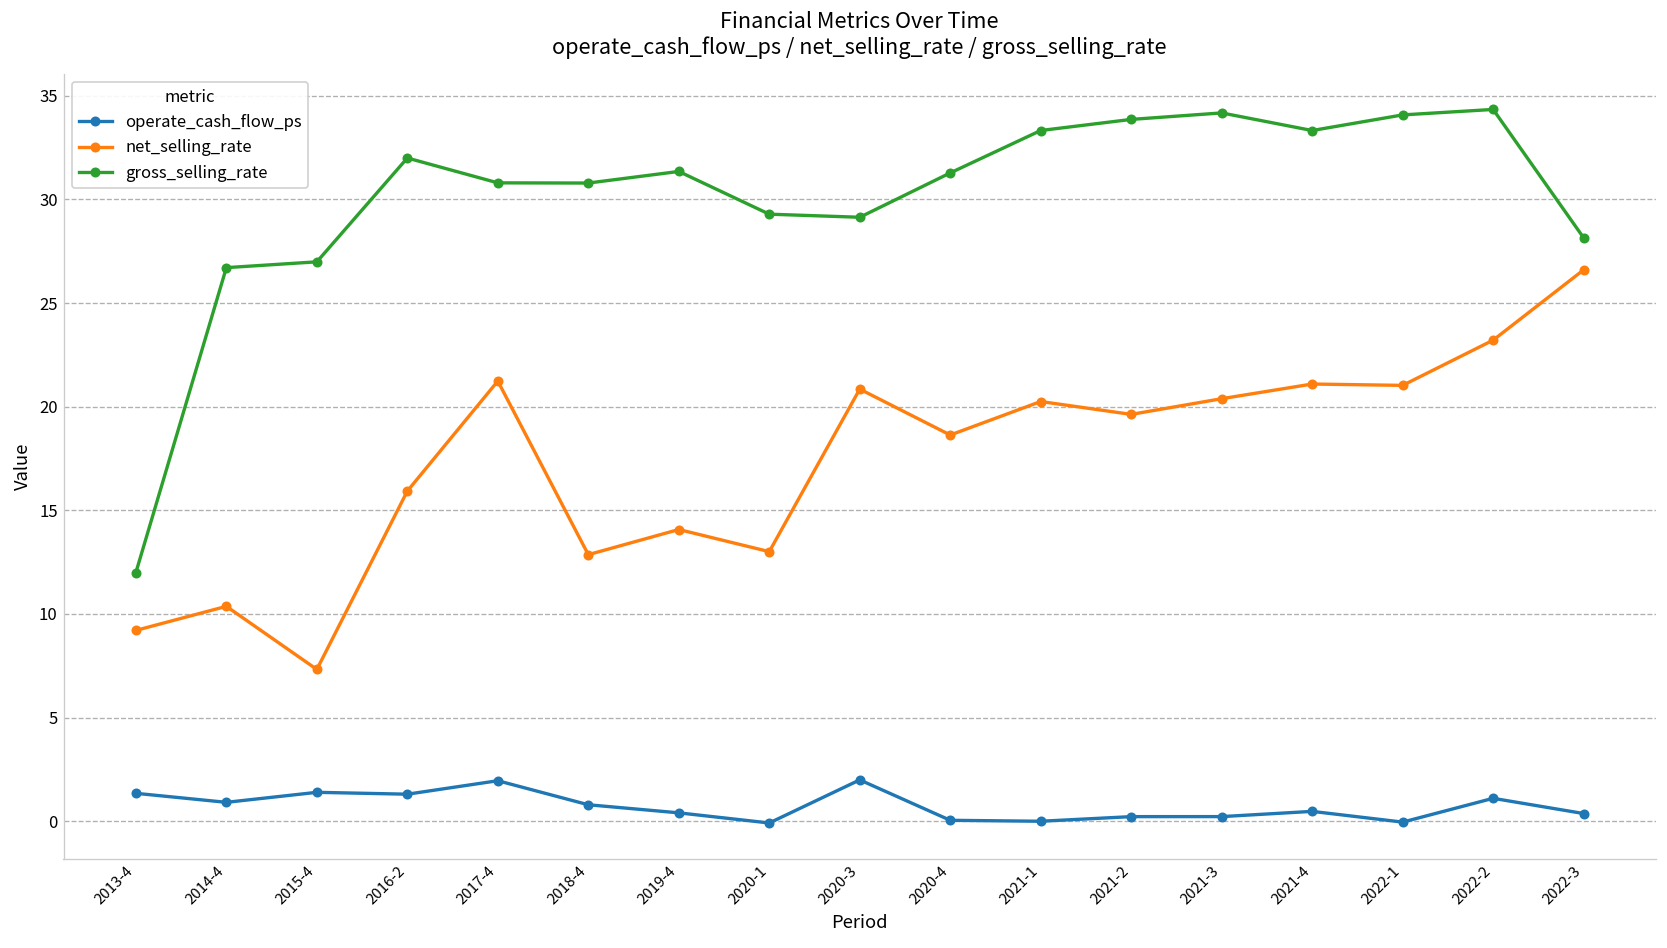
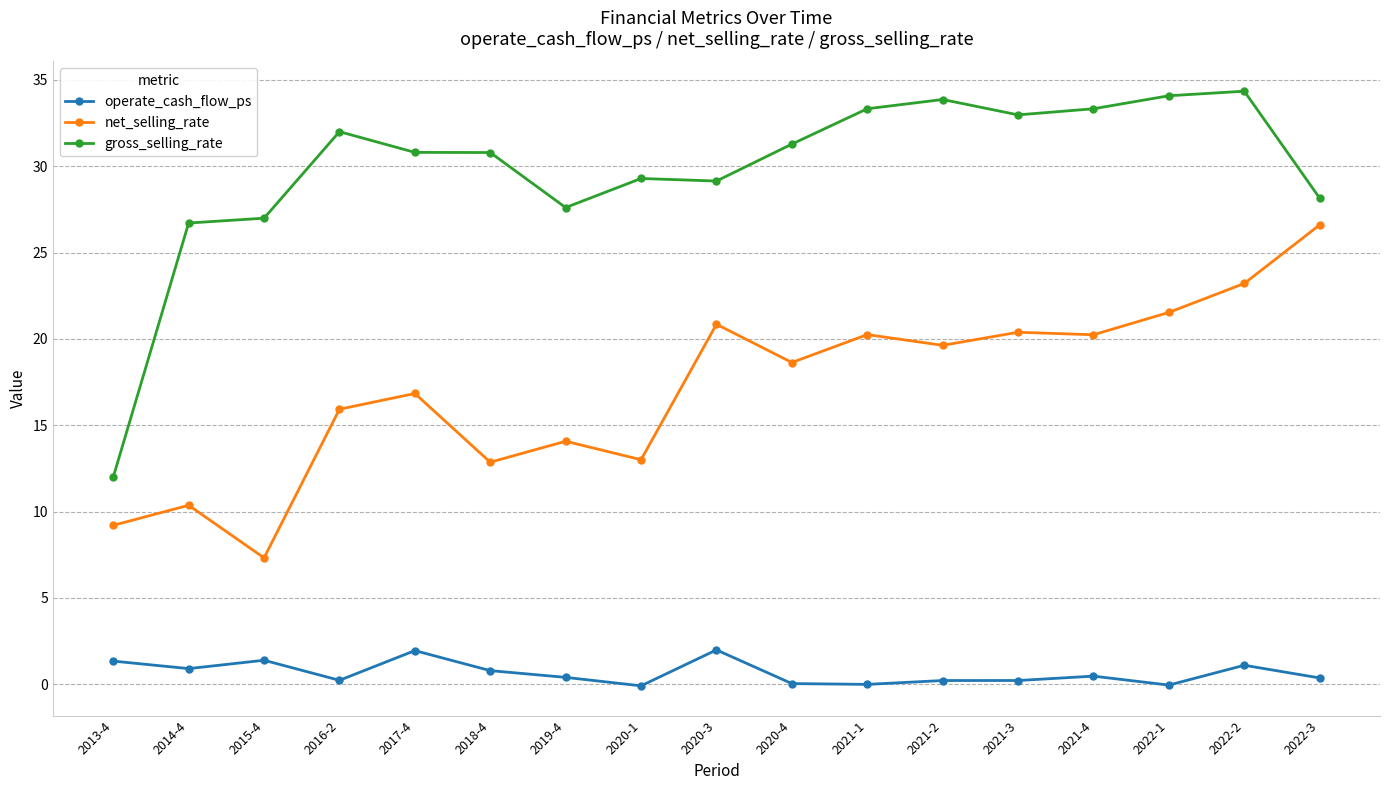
  {
    "operate_cash_flow_ps": {
      "2013-4": 1.3,
      "2014-4": 0.9,
      "2015-4": 1.4,
-     "2016-2": 1.3,
+     "2016-2": 0.2,
      "2017-4": 2.0,
      "2018-4": 0.8,
      "2019-4": 0.4,
      "2020-1": -0.1,
      "2020-3": 2.0,
      "2020-4": 0.0,
      "2021-1": 0.0,
      "2021-2": 0.2,
      "2021-3": 0.2,
      "2021-4": 0.5,
      "2022-1": 0.0,
      "2022-2": 1.1,
      "2022-3": 0.4
    },
    "net_selling_rate": {
      "2013-4": 9.2,
      "2014-4": 10.4,
      "2015-4": 7.3,
      "2016-2": 15.9,
-     "2017-4": 21.2,
+     "2017-4": 16.8,
      "2018-4": 12.9,
      "2019-4": 14.1,
      "2020-1": 13.0,
      "2020-3": 20.8,
      "2020-4": 18.6,
      "2021-1": 20.2,
      "2021-2": 19.6,
      "2021-3": 20.4,
-     "2021-4": 21.1,
-     "2022-1": 21.0,
+     "2021-4": 20.2,
+     "2022-1": 21.5,
      "2022-2": 23.2,
      "2022-3": 26.6
    },
    "gross_selling_rate": {
      "2013-4": 12.0,
      "2014-4": 26.7,
      "2015-4": 27.0,
      "2016-2": 32.0,
      "2017-4": 30.8,
      "2018-4": 30.8,
-     "2019-4": 31.4,
+     "2019-4": 27.6,
      "2020-1": 29.3,
      "2020-3": 29.1,
      "2020-4": 31.3,
      "2021-1": 33.3,
      "2021-2": 33.9,
-     "2021-3": 34.2,
+     "2021-3": 33.0,
      "2021-4": 33.3,
      "2022-1": 34.1,
      "2022-2": 34.3,
      "2022-3": 28.1
    }
  }
